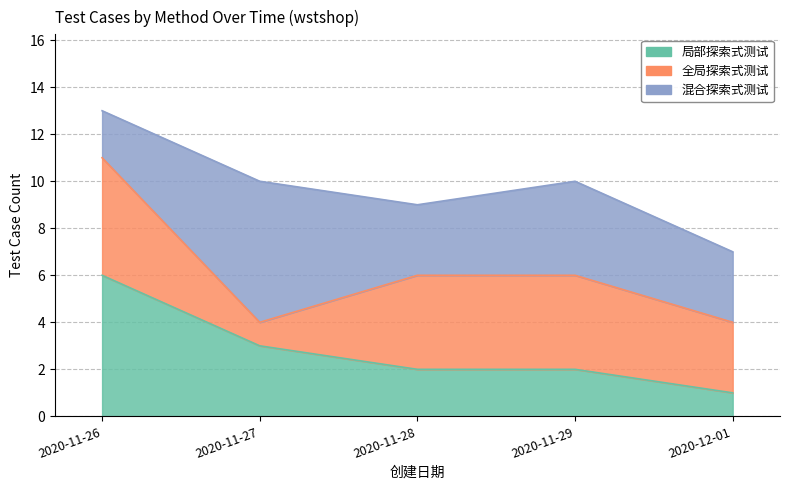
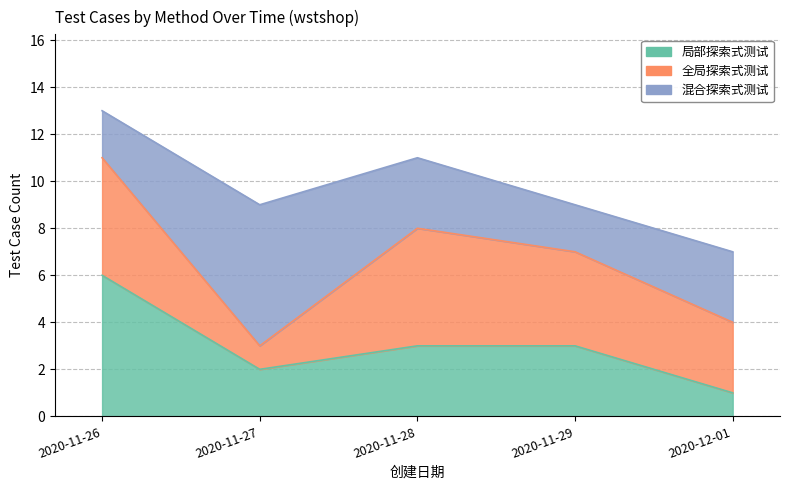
  {
    "局部探索式测试": {
      "2020-11-26": 6,
-     "2020-11-27": 3,
-     "2020-11-28": 2,
-     "2020-11-29": 2,
+     "2020-11-27": 2,
+     "2020-11-28": 3,
+     "2020-11-29": 3,
      "2020-12-01": 1
    },
    "全局探索式测试": {
      "2020-11-26": 5,
      "2020-11-27": 1,
-     "2020-11-28": 4,
+     "2020-11-28": 5,
      "2020-11-29": 4,
      "2020-12-01": 3
    },
    "混合探索式测试": {
      "2020-11-26": 2,
      "2020-11-27": 6,
      "2020-11-28": 3,
-     "2020-11-29": 4,
+     "2020-11-29": 2,
      "2020-12-01": 3
    }
  }
